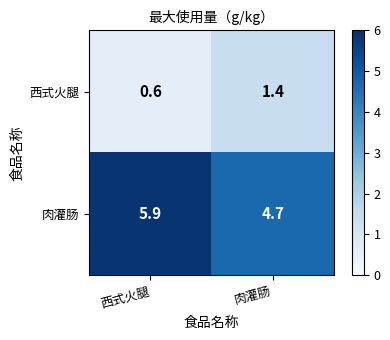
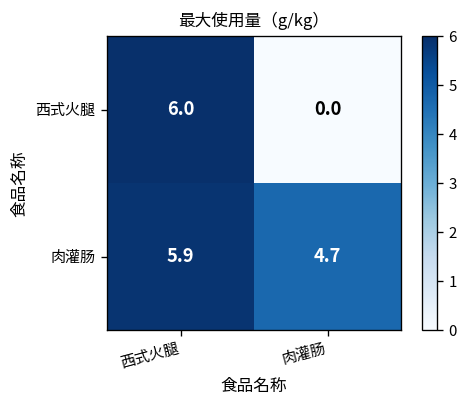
  {
    "西式火腿": {
-     "西式火腿": 0.6,
-     "肉灌肠": 1.4
+     "西式火腿": 6.0,
+     "肉灌肠": 0.0
    },
    "肉灌肠": {
      "西式火腿": 5.9,
      "肉灌肠": 4.7
    }
  }
